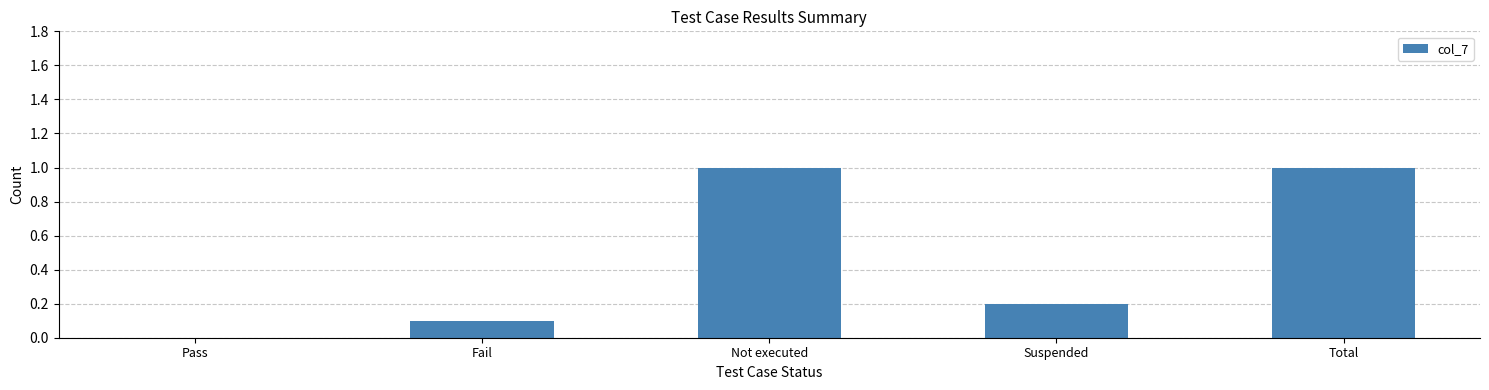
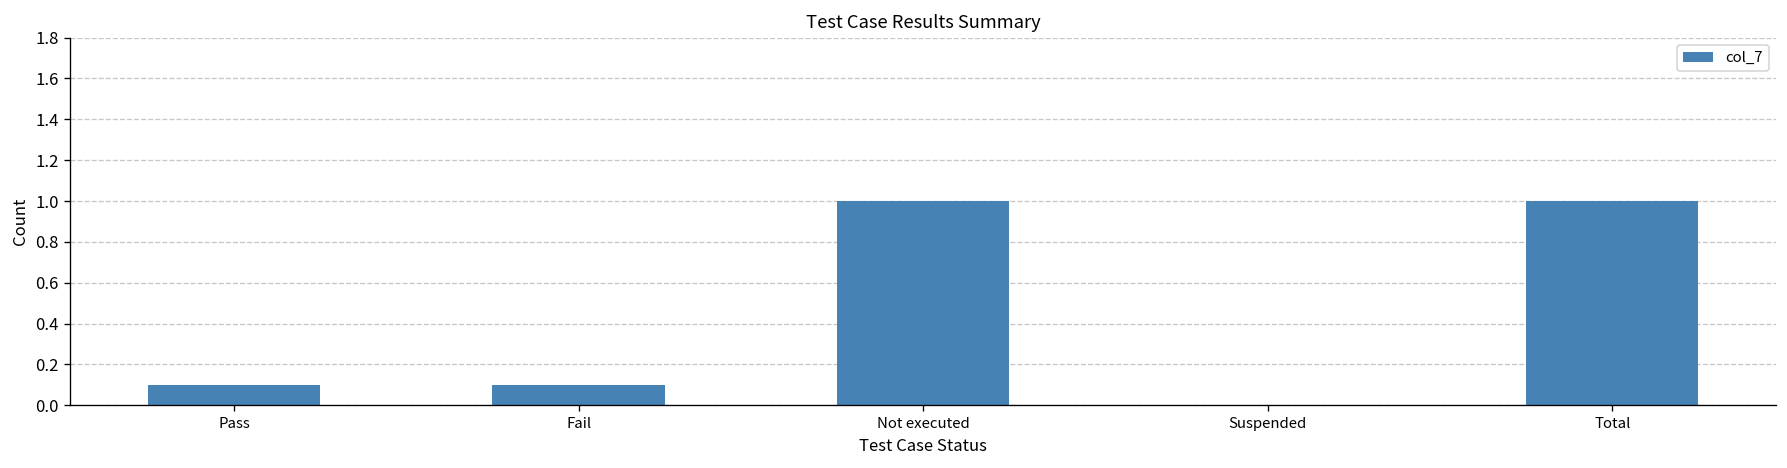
  {
-   "Pass": 0.0,
+   "Pass": 0.1,
    "Fail": 0.1,
    "Not executed": 1.0,
-   "Suspended": 0.2,
+   "Suspended": 0.0,
    "Total": 1.0
  }
